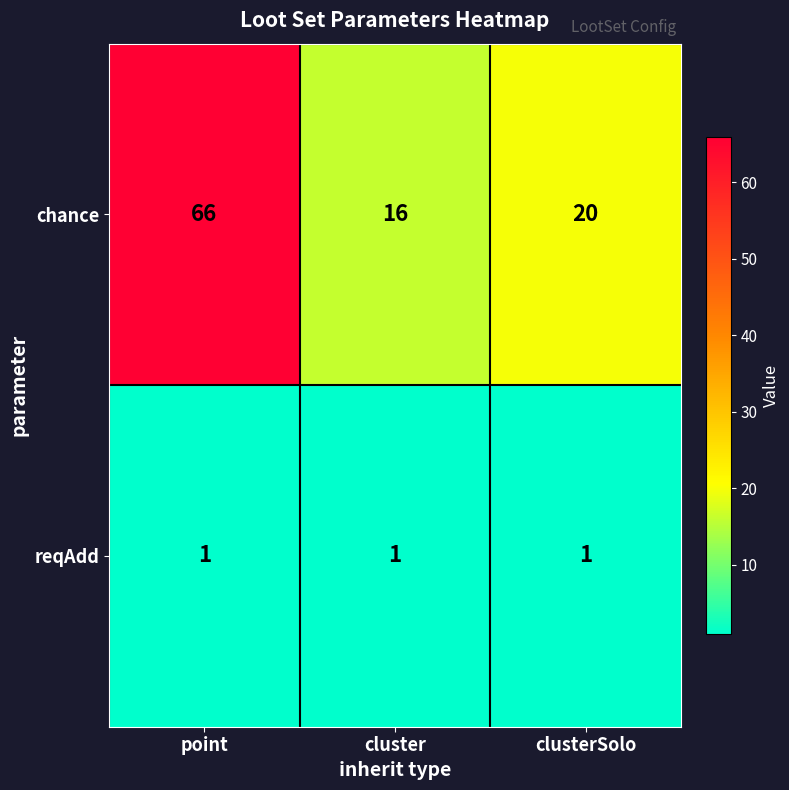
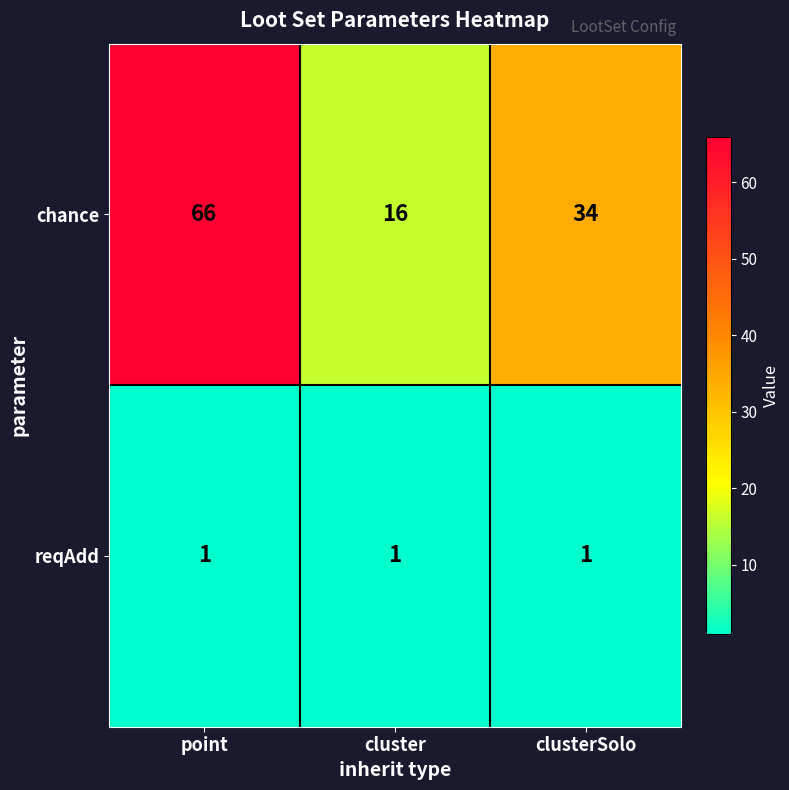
  {
    "chance": {
      "point": 66,
      "cluster": 16,
-     "clusterSolo": 20
+     "clusterSolo": 34
    },
    "reqAdd": {
      "point": 1,
      "cluster": 1,
      "clusterSolo": 1
    }
  }
